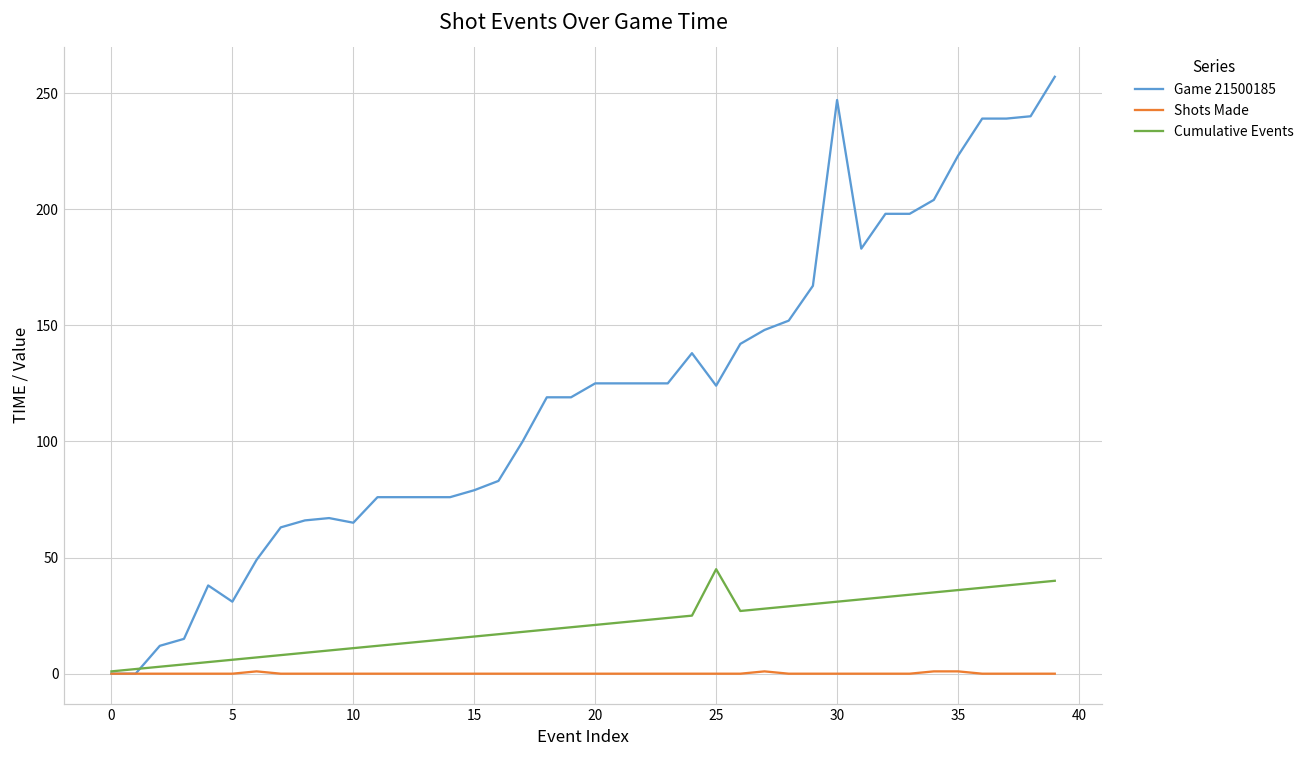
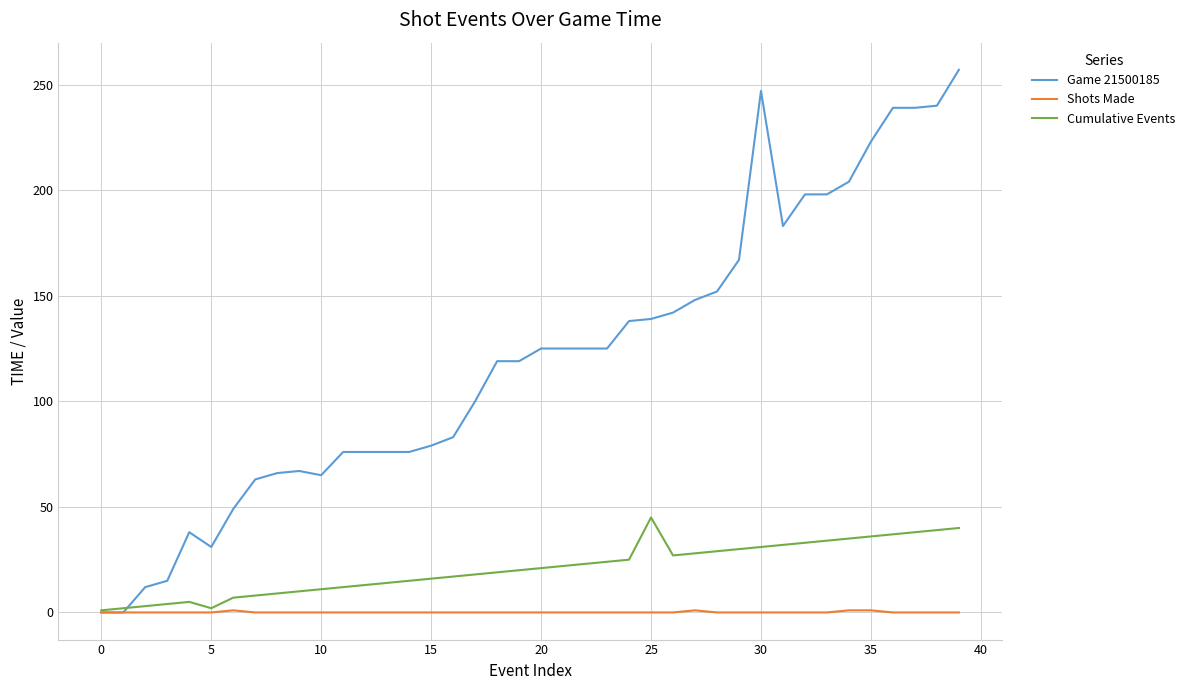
  {
    "Game 21500185": {
      "5": 31,
      "10": 65,
      "15": 79,
      "20": 125,
-     "25": 124,
+     "25": 139,
      "30": 247,
      "35": 223
    },
    "Shots Made": {
      "5": 0,
      "10": 0,
      "15": 0,
      "20": 0,
      "25": 0,
      "30": 0,
      "35": 1
    },
    "Cumulative Events": {
-     "5": 6,
+     "5": 2,
      "10": 11,
      "15": 16,
      "20": 21,
      "25": 45,
      "30": 31,
      "35": 36
    }
  }
